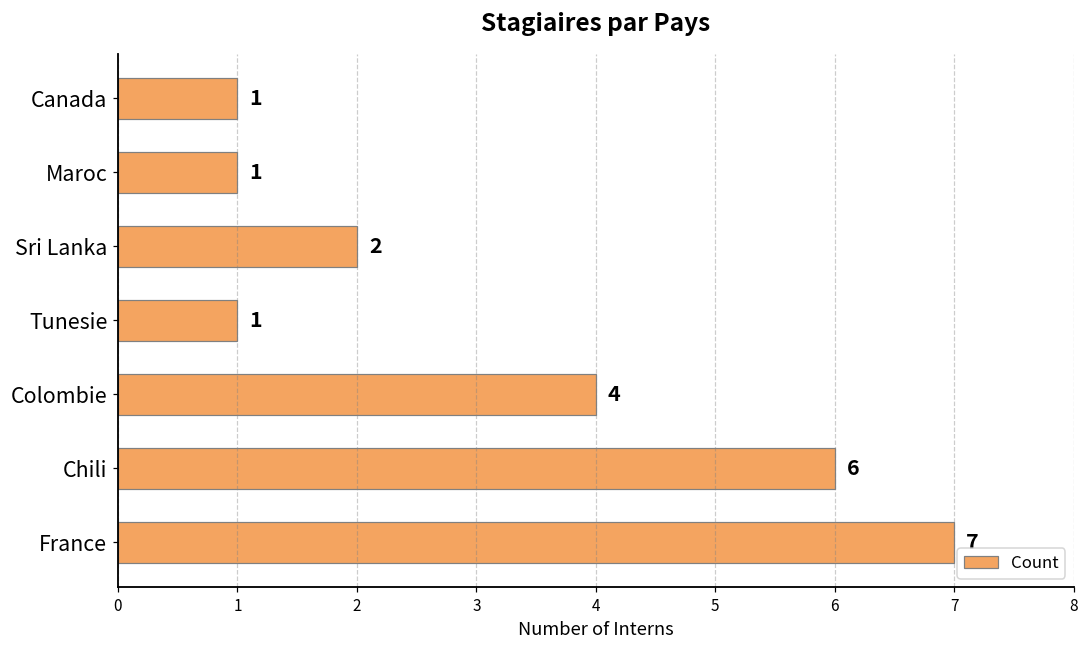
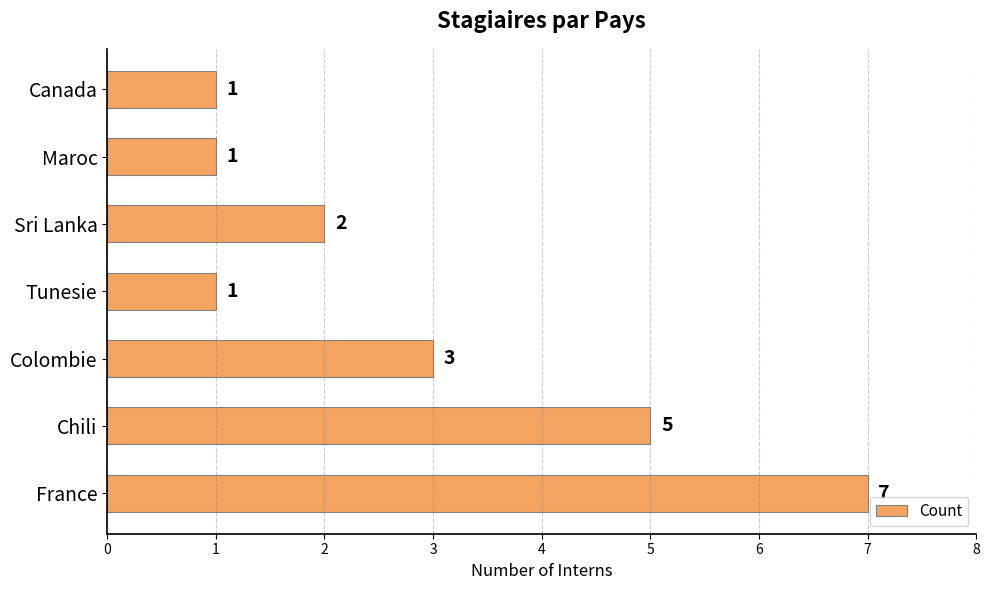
  {
    "Canada": 1,
    "Maroc": 1,
    "Sri Lanka": 2,
    "Tunesie": 1,
-   "Colombie": 4,
-   "Chili": 6
+   "Colombie": 3,
+   "Chili": 5
  }
